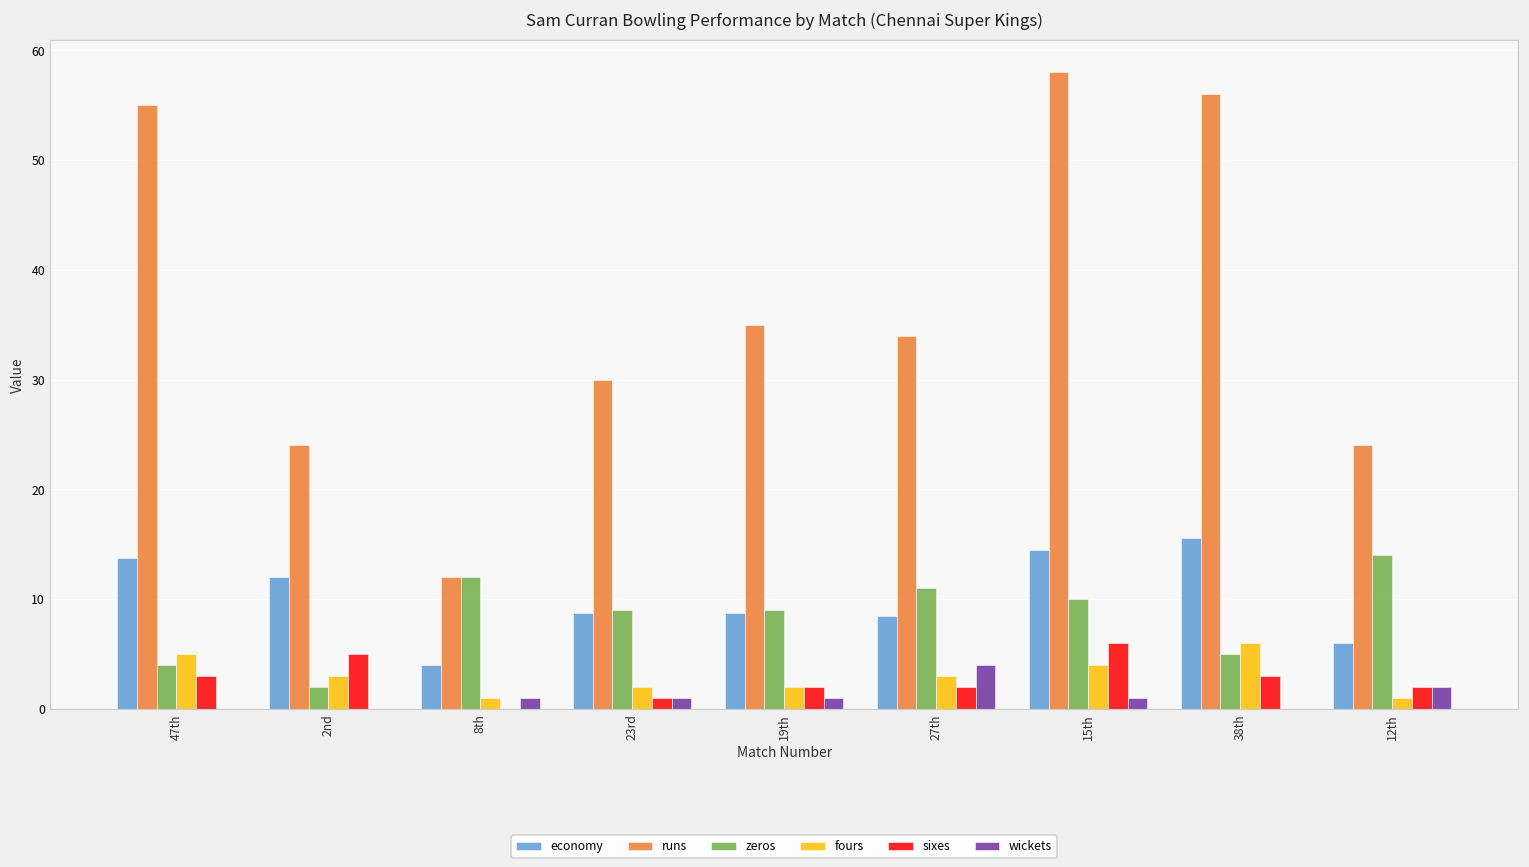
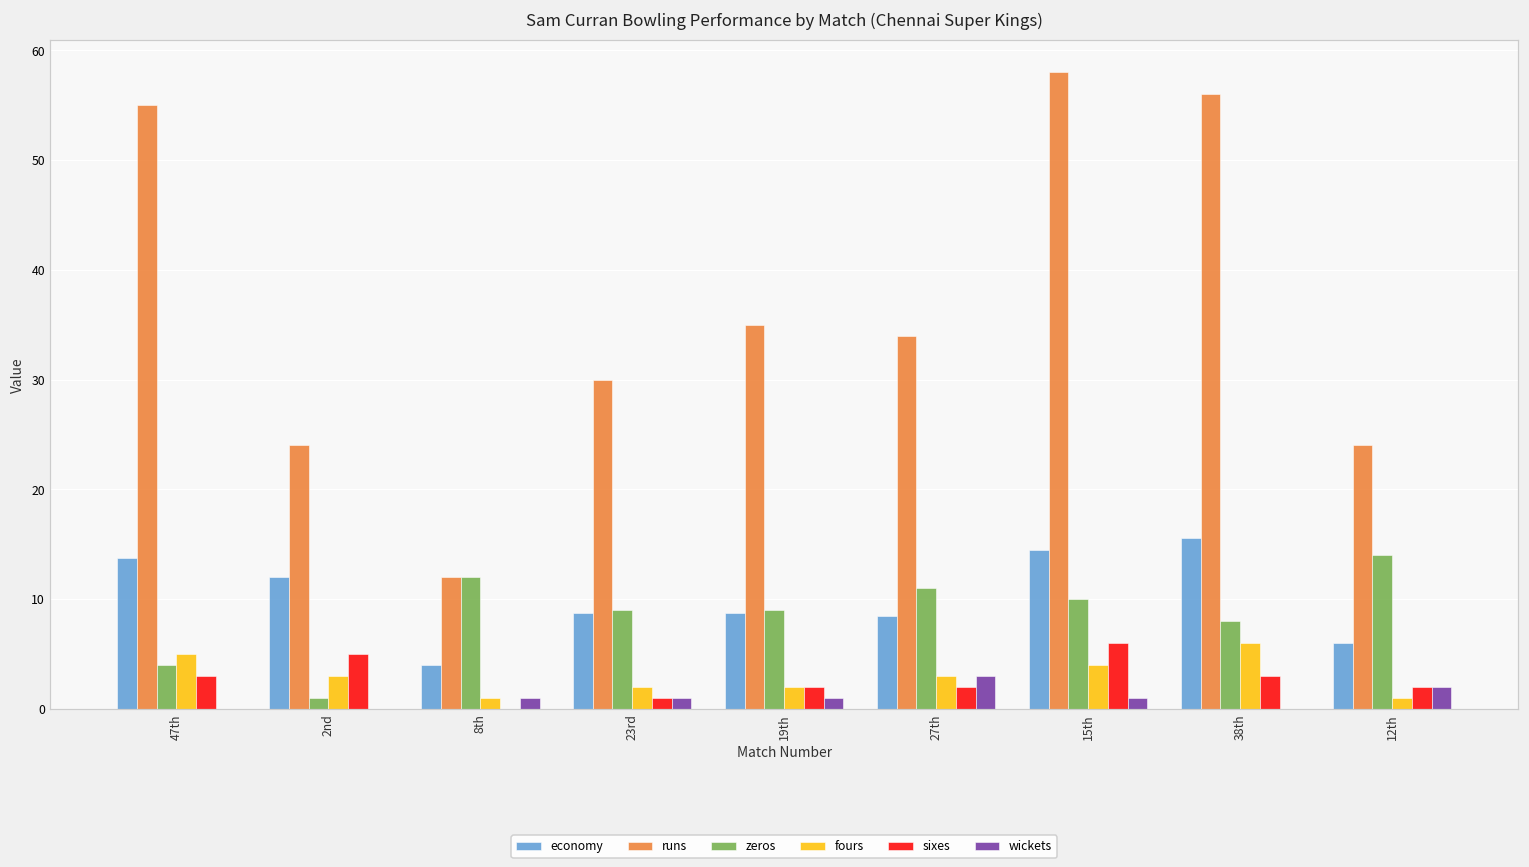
  {
    "economy": {
      "47th": 14,
      "2nd": 12,
      "8th": 4,
      "23rd": 9,
      "19th": 9,
      "27th": 9,
      "15th": 15,
      "38th": 16,
      "12th": 6
    },
    "runs": {
      "47th": 55,
      "2nd": 24,
      "8th": 12,
      "23rd": 30,
      "19th": 35,
      "27th": 34,
      "15th": 58,
      "38th": 56,
      "12th": 24
    },
    "zeros": {
      "47th": 4,
-     "2nd": 2,
+     "2nd": 1,
      "8th": 12,
      "23rd": 9,
      "19th": 9,
      "27th": 11,
      "15th": 10,
-     "38th": 5,
+     "38th": 8,
      "12th": 14
    },
    "fours": {
      "47th": 5,
      "2nd": 3,
      "8th": 1,
      "23rd": 2,
      "19th": 2,
      "27th": 3,
      "15th": 4,
      "38th": 6,
      "12th": 1
    },
    "sixes": {
      "47th": 3,
      "2nd": 5,
      "8th": 0,
      "23rd": 1,
      "19th": 2,
      "27th": 2,
      "15th": 6,
      "38th": 3,
      "12th": 2
    },
    "wickets": {
      "47th": 0,
      "2nd": 0,
      "8th": 1,
      "23rd": 1,
      "19th": 1,
-     "27th": 4,
+     "27th": 3,
      "15th": 1,
      "38th": 0,
      "12th": 2
    }
  }
